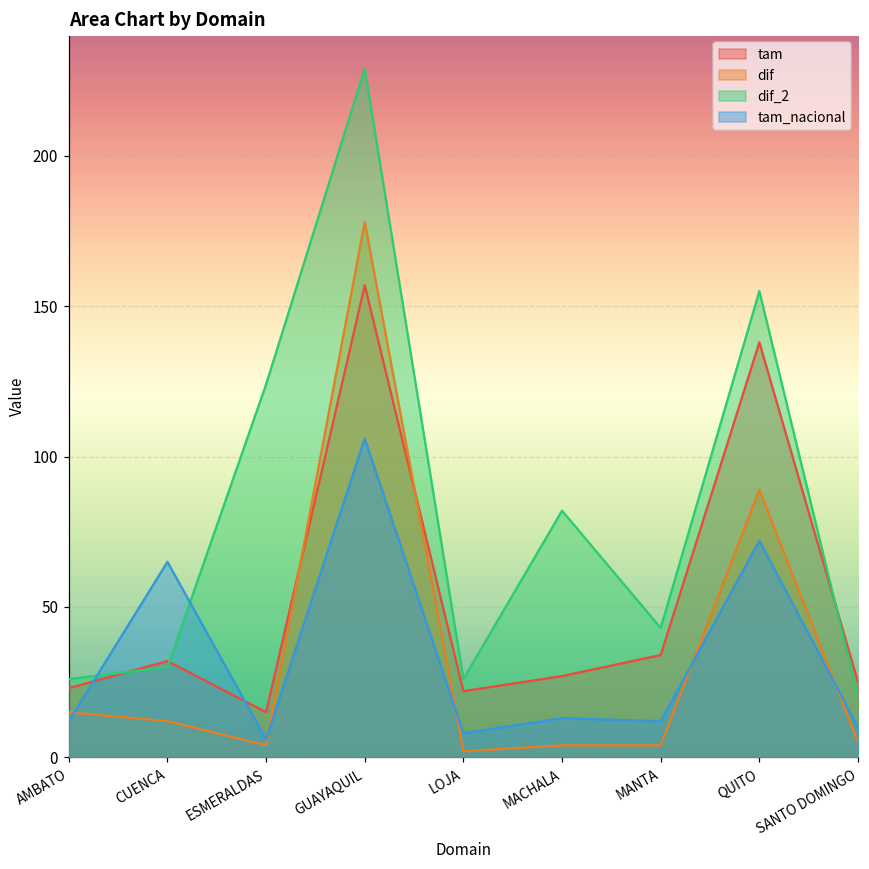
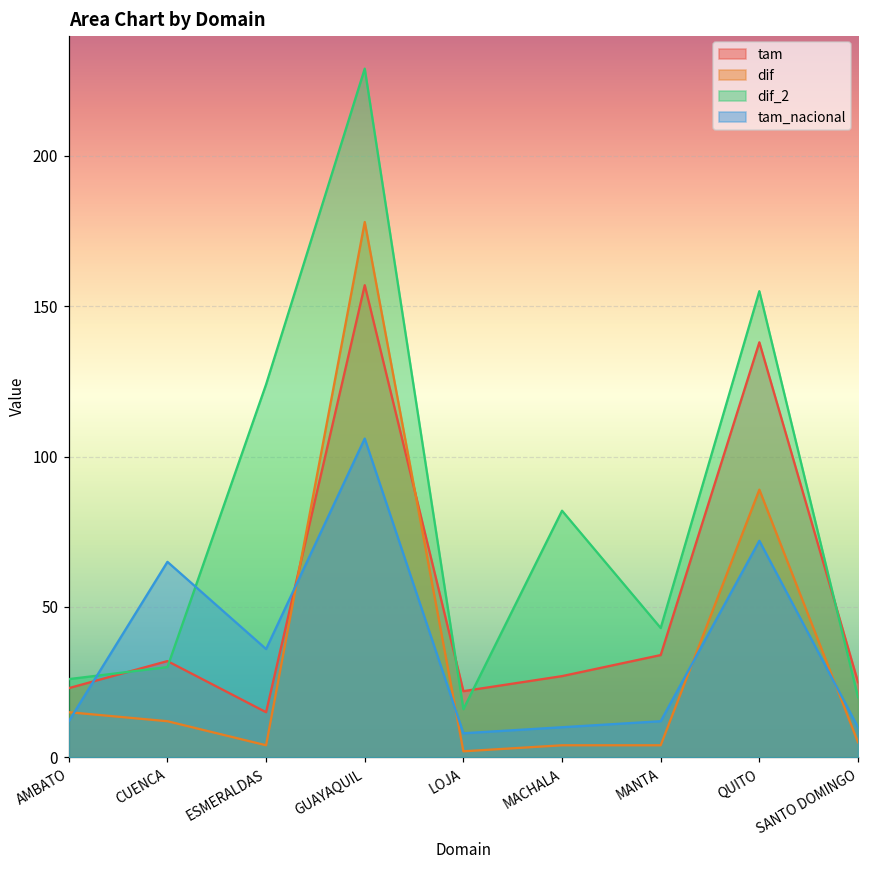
  {
    "dif_2": {
      "AMBATO": 26,
      "CUENCA": 30,
      "ESMERALDAS": 124,
      "GUAYAQUIL": 229,
-     "LOJA": 26,
+     "LOJA": 16,
      "MACHALA": 82,
      "MANTA": 43,
      "QUITO": 155,
      "SANTO DOMINGO": 20
    },
    "tam_nacional": {
      "AMBATO": 12,
      "CUENCA": 65,
-     "ESMERALDAS": 6,
+     "ESMERALDAS": 36,
      "GUAYAQUIL": 106,
      "LOJA": 8,
-     "MACHALA": 13,
+     "MACHALA": 10,
      "MANTA": 12,
      "QUITO": 72,
      "SANTO DOMINGO": 10
    }
  }
